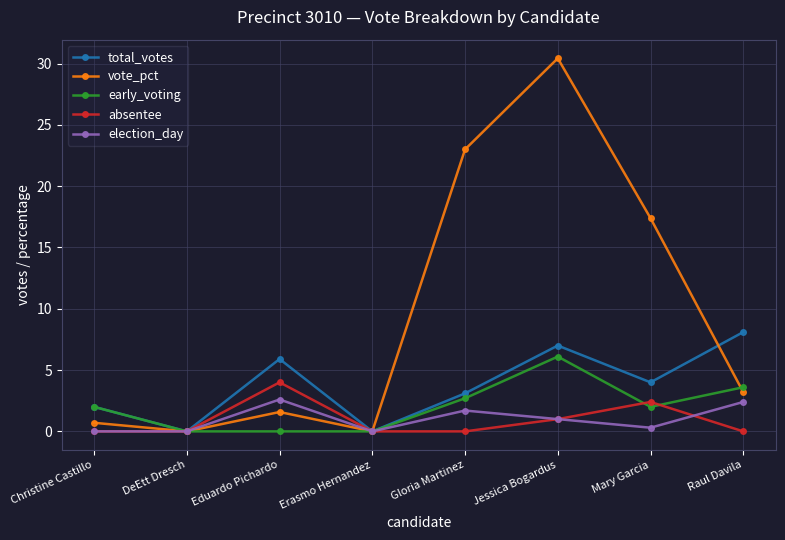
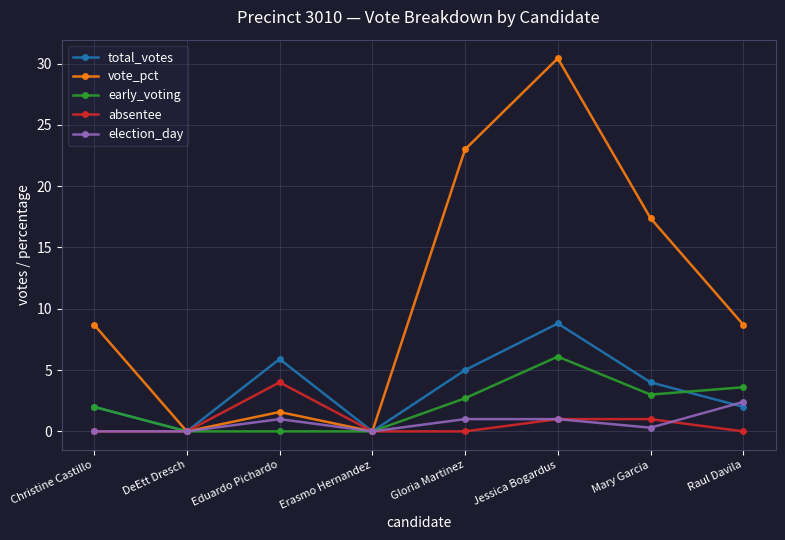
  {
    "total_votes": {
      "Eduardo Pichardo": 5.9,
-     "Gloria Martinez": 3.1,
-     "Jessica Bogardus": 7.0,
+     "Gloria Martinez": 5.0,
+     "Jessica Bogardus": 8.8,
      "Mary Garcia": 4.0,
-     "Raul Davila": 8.1
+     "Raul Davila": 2.0
    },
    "vote_pct": {
-     "Christine Castillo": 0.7,
+     "Christine Castillo": 8.7,
      "Eduardo Pichardo": 1.6,
      "Gloria Martinez": 23.0,
      "Jessica Bogardus": 30.4,
      "Mary Garcia": 17.4,
-     "Raul Davila": 3.2
+     "Raul Davila": 8.7
    },
    "early_voting": {
      "Eduardo Pichardo": 0,
      "Gloria Martinez": 2.7,
      "Jessica Bogardus": 6,
-     "Mary Garcia": 2,
+     "Mary Garcia": 3,
      "Raul Davila": 3.6
    },
    "absentee": {
      "Eduardo Pichardo": 4.0,
      "Gloria Martinez": 0.0,
-     "Mary Garcia": 2.4,
+     "Mary Garcia": 1.0,
      "Raul Davila": 0.0
    },
    "election_day": {
-     "Eduardo Pichardo": 2.6,
-     "Gloria Martinez": 1.7,
+     "Eduardo Pichardo": 1.0,
+     "Gloria Martinez": 1.0,
      "Mary Garcia": 0.3,
      "Raul Davila": 2.4
    }
  }
